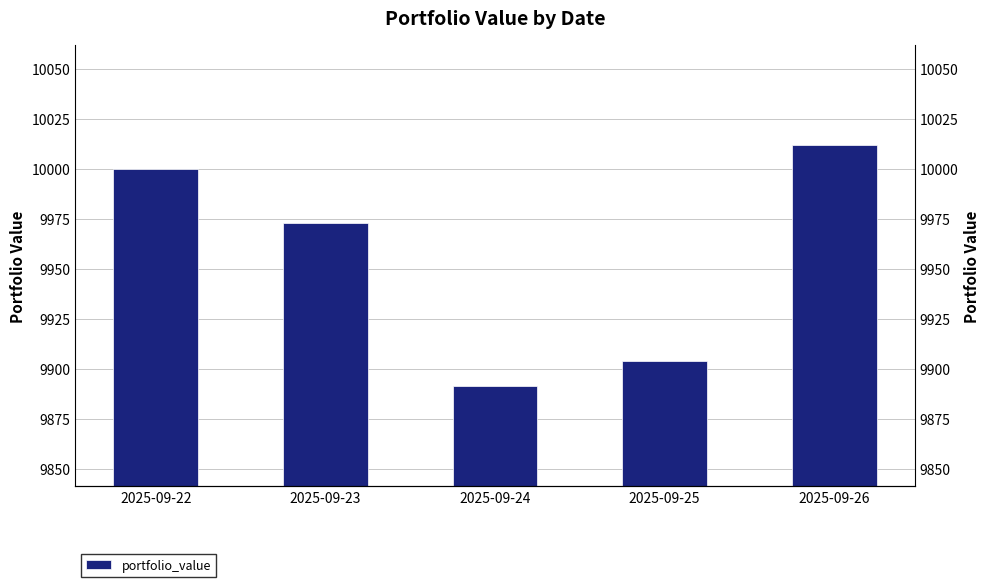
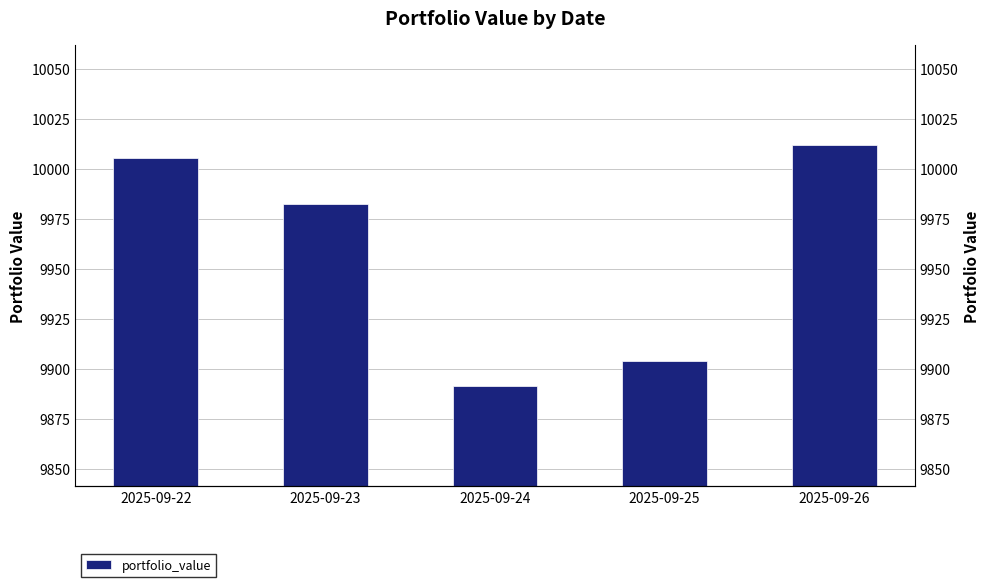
  {
-   "2025-09-22": 10000,
-   "2025-09-23": 9973,
+   "2025-09-22": 10005,
+   "2025-09-23": 9983,
    "2025-09-24": 9891,
    "2025-09-25": 9904,
    "2025-09-26": 10012
  }
